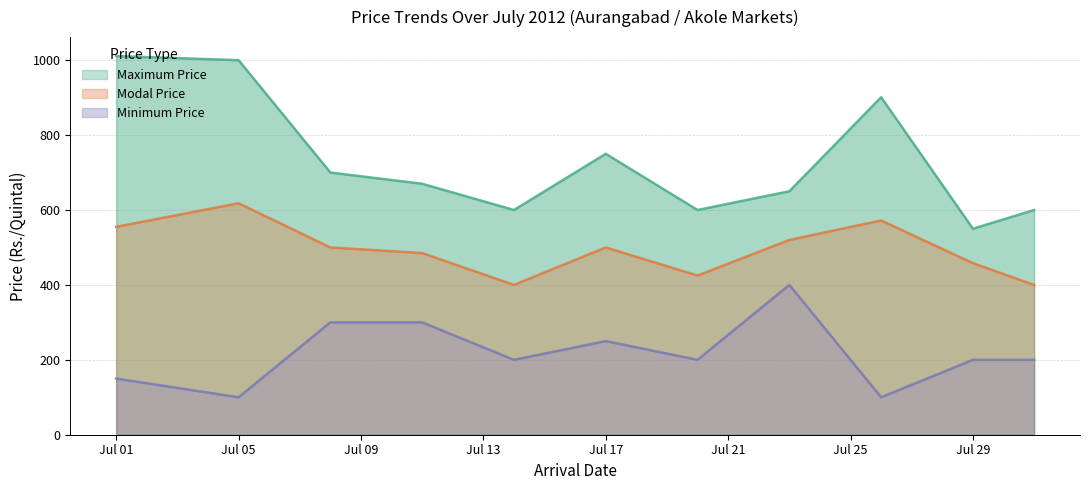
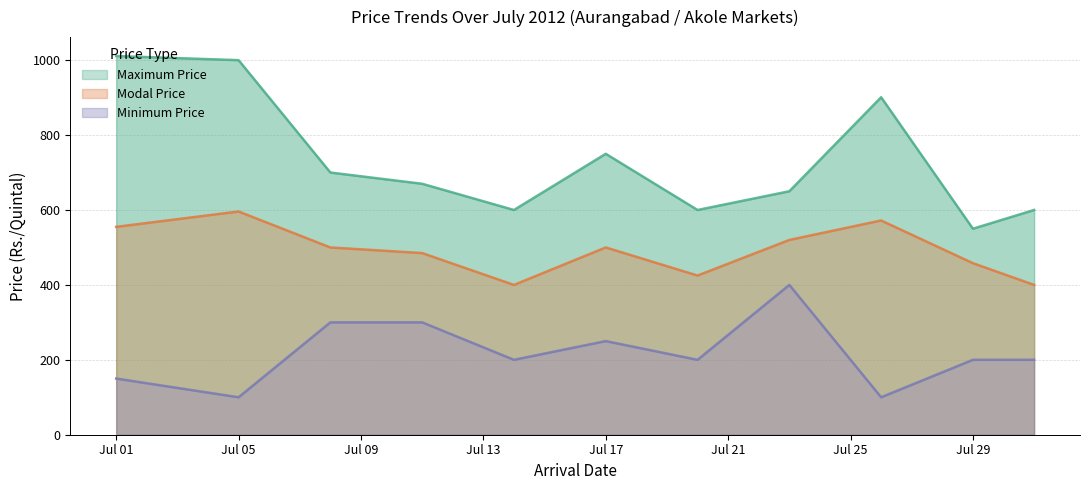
  {
    "Modal Price": {
      "Jul 01": 560,
-     "Jul 05": 620,
+     "Jul 05": 600,
      "Jul 17": 500,
      "Jul 29": 460
    }
  }
